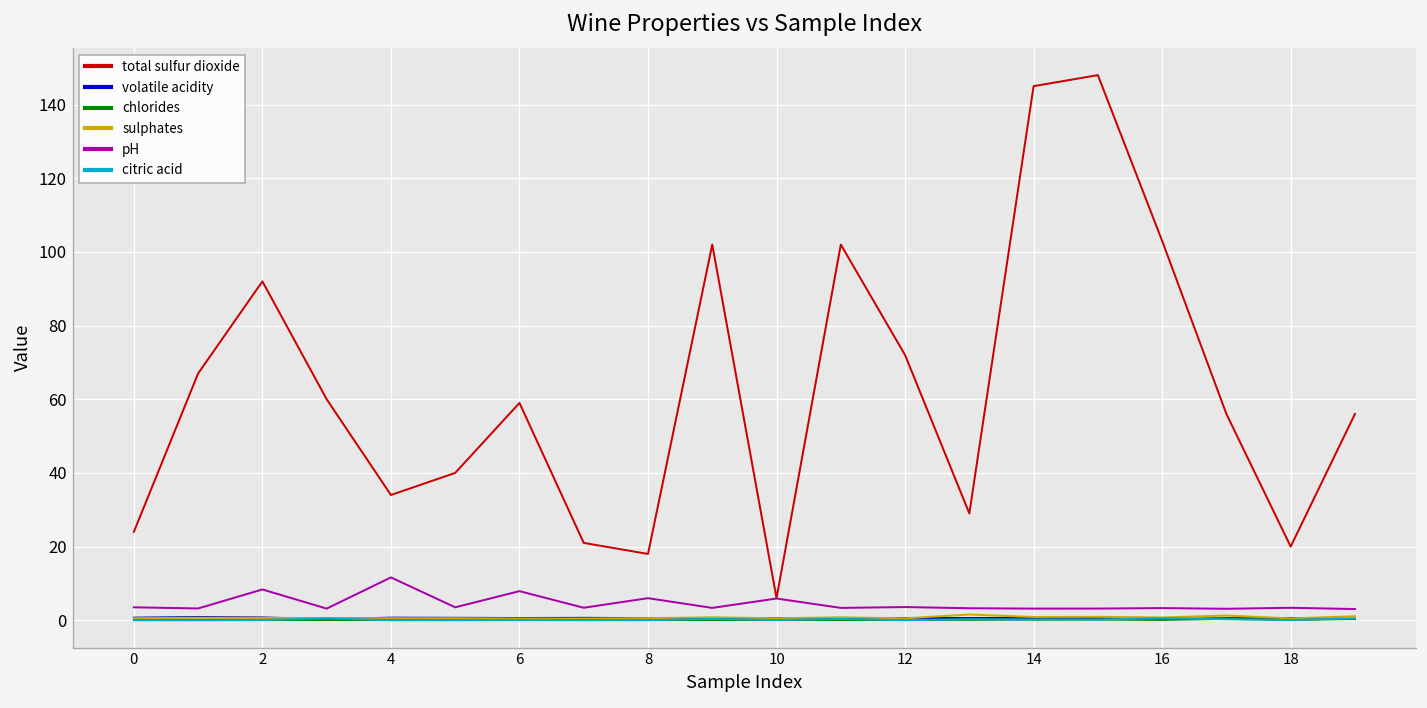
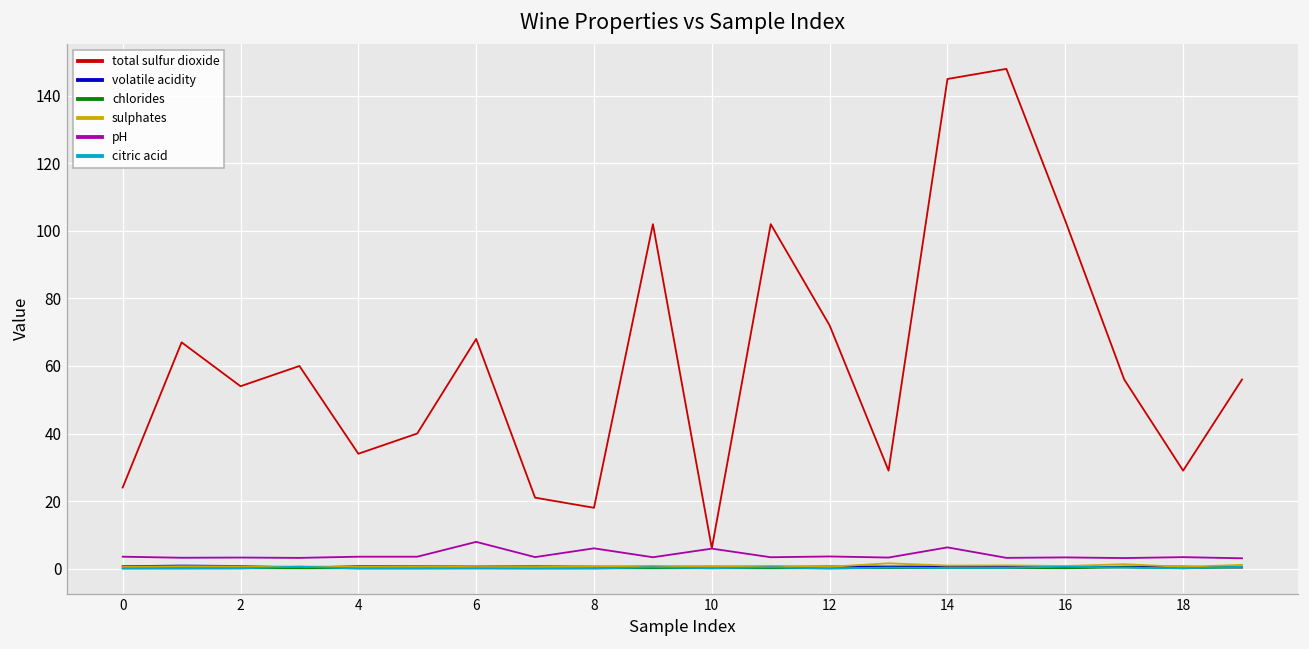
  {
    "total sulfur dioxide": {
      "0": 24,
-     "2": 92,
+     "2": 54,
      "4": 34,
-     "6": 59,
+     "6": 68,
      "8": 18,
      "12": 72,
      "14": 145,
      "16": 103,
-     "18": 20
+     "18": 29
    },
    "pH": {
      "0": 4,
-     "2": 8,
-     "4": 12,
+     "2": 3,
+     "4": 4,
      "6": 8,
      "8": 6,
      "12": 4,
-     "14": 3,
+     "14": 6,
      "16": 3,
      "18": 3
    }
  }
